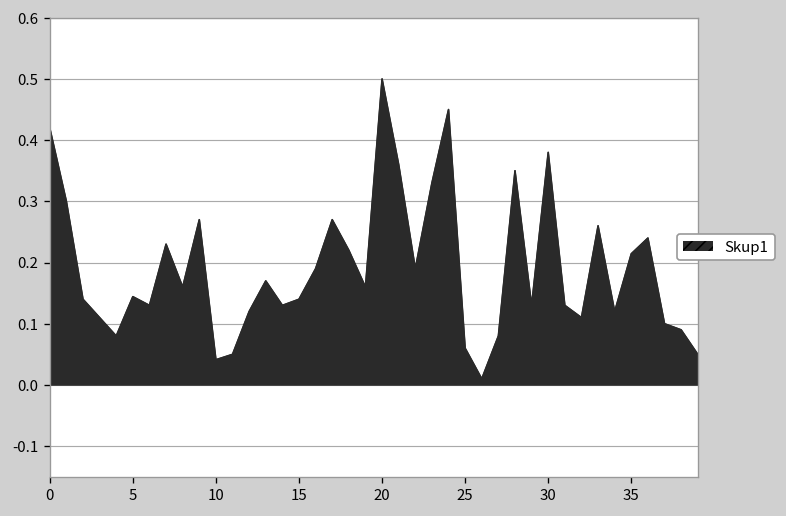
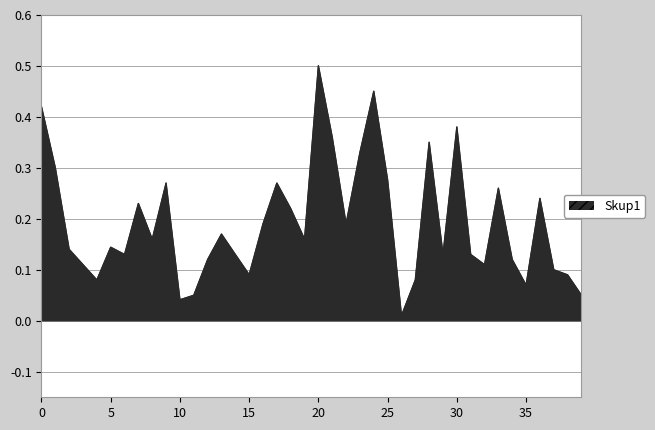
  {
    "0": 0.42,
    "5": 0.14,
    "10": 0.04,
-   "15": 0.14,
+   "15": 0.09,
    "20": 0.50,
-   "25": 0.06,
+   "25": 0.28,
    "30": 0.38,
-   "35": 0.21
+   "35": 0.07
  }
